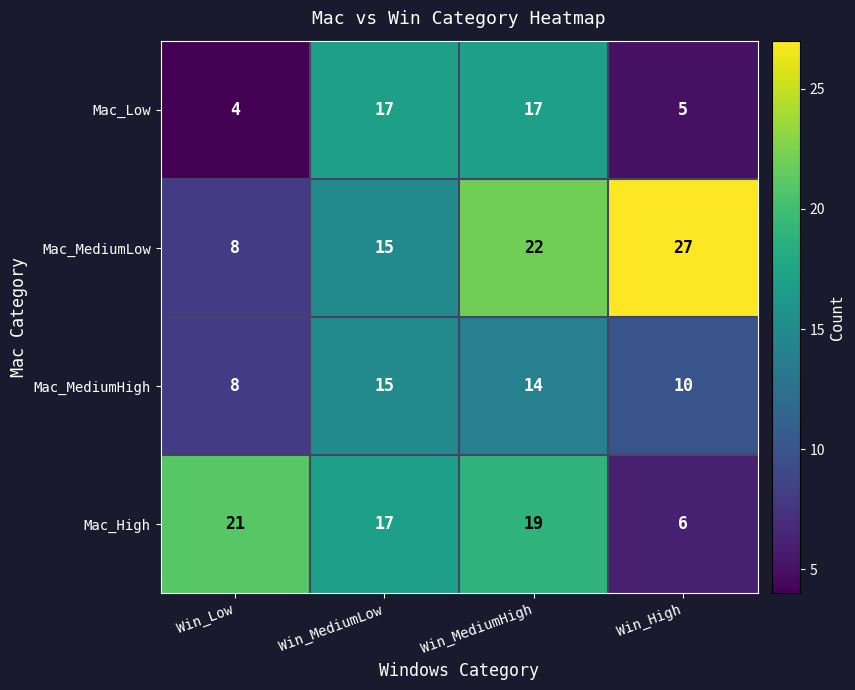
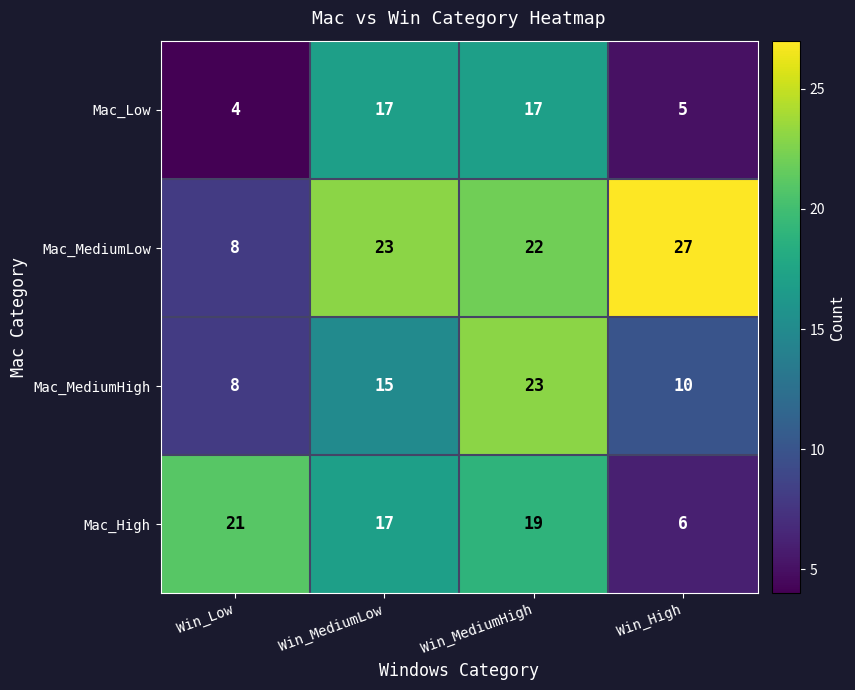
  {
    "Mac_Low": {
      "Win_Low": 4,
      "Win_MediumLow": 17,
      "Win_MediumHigh": 17,
      "Win_High": 5
    },
    "Mac_MediumLow": {
      "Win_Low": 8,
-     "Win_MediumLow": 15,
+     "Win_MediumLow": 23,
      "Win_MediumHigh": 22,
      "Win_High": 27
    },
    "Mac_MediumHigh": {
      "Win_Low": 8,
      "Win_MediumLow": 15,
-     "Win_MediumHigh": 14,
+     "Win_MediumHigh": 23,
      "Win_High": 10
    },
    "Mac_High": {
      "Win_Low": 21,
      "Win_MediumLow": 17,
      "Win_MediumHigh": 19,
      "Win_High": 6
    }
  }
